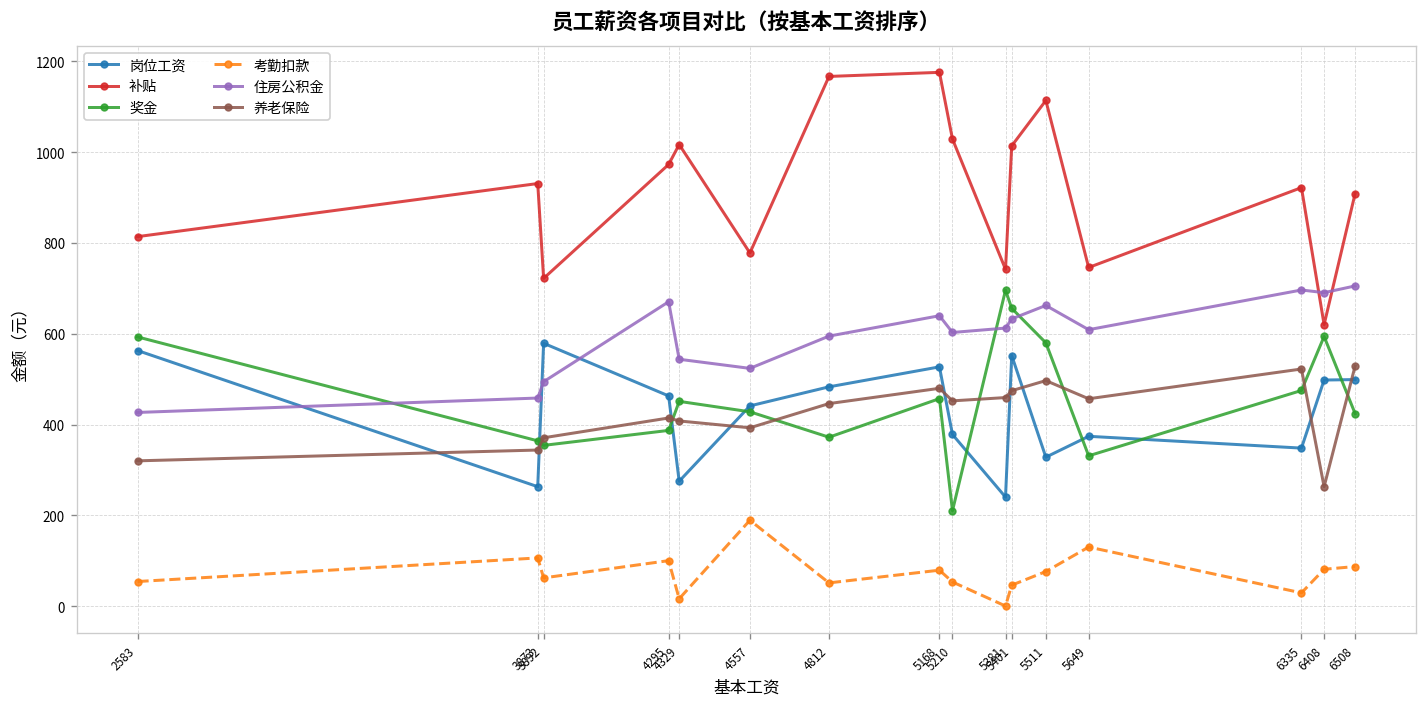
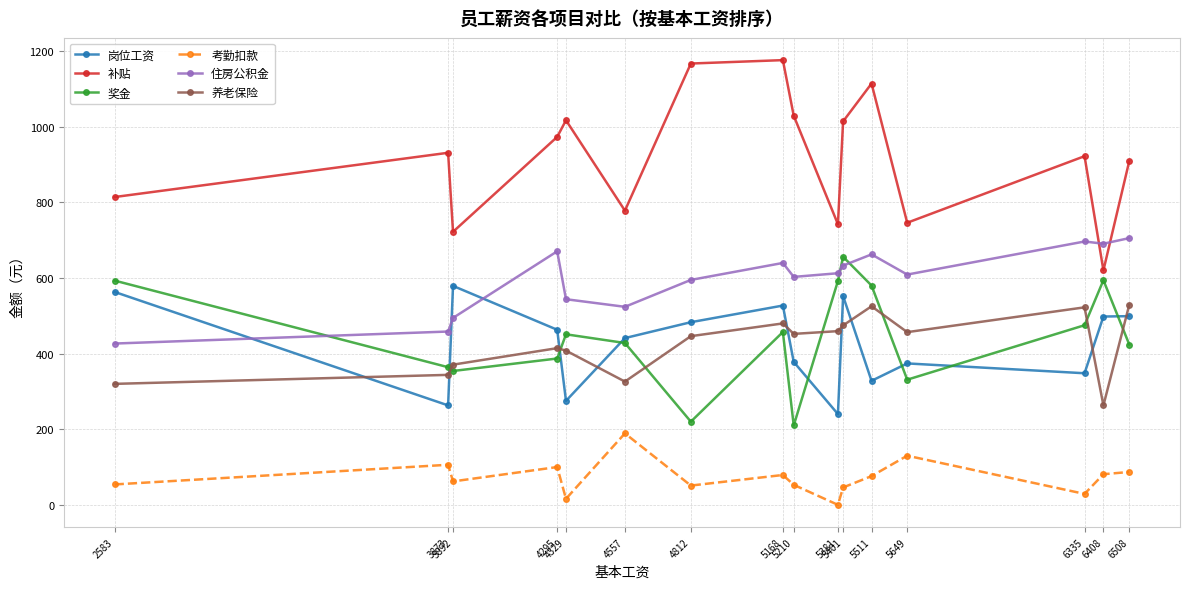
  {
    "岗位工资": {
      "2583": 560,
      "3873": 260,
      "3892": 580,
      "4295": 460,
      "4329": 280,
      "4557": 440,
      "4812": 480,
      "5168": 530,
      "5210": 380,
      "5381": 240,
      "5401": 550,
      "5511": 330,
      "5649": 370,
      "6335": 350,
      "6408": 500,
      "6508": 500
    },
    "补贴": {
      "2583": 810,
      "3873": 930,
      "3892": 720,
      "4295": 970,
      "4329": 1020,
      "4557": 780,
      "4812": 1170,
      "5168": 1180,
      "5210": 1030,
      "5381": 740,
      "5401": 1010,
      "5511": 1110,
      "5649": 750,
      "6335": 920,
      "6408": 620,
      "6508": 910
    },
    "奖金": {
      "2583": 590,
      "3873": 360,
      "3892": 350,
      "4295": 390,
      "4329": 450,
      "4557": 430,
-     "4812": 370,
+     "4812": 220,
      "5168": 460,
      "5210": 210,
-     "5381": 700,
+     "5381": 590,
      "5401": 660,
      "5511": 580,
      "5649": 330,
      "6335": 480,
      "6408": 590,
      "6508": 420
    },
    "考勤扣款": {
      "2583": 50,
      "3873": 110,
      "3892": 60,
      "4295": 100,
      "4329": 20,
      "4557": 190,
      "4812": 50,
      "5168": 80,
      "5210": 50,
      "5381": 0,
      "5401": 50,
      "5511": 80,
      "5649": 130,
      "6335": 30,
      "6408": 80,
      "6508": 90
    },
    "住房公积金": {
      "2583": 430,
      "3873": 460,
      "3892": 490,
      "4295": 670,
      "4329": 540,
      "4557": 520,
      "4812": 590,
      "5168": 640,
      "5210": 600,
      "5381": 610,
      "5401": 630,
      "5511": 660,
      "5649": 610,
      "6335": 700,
      "6408": 690,
      "6508": 710
    },
    "养老保险": {
      "2583": 320,
      "3873": 340,
      "3892": 370,
      "4295": 410,
      "4329": 410,
-     "4557": 390,
+     "4557": 330,
      "4812": 450,
      "5168": 480,
      "5210": 450,
      "5381": 460,
      "5401": 470,
-     "5511": 500,
+     "5511": 530,
      "5649": 460,
      "6335": 520,
      "6408": 260,
      "6508": 530
    }
  }
